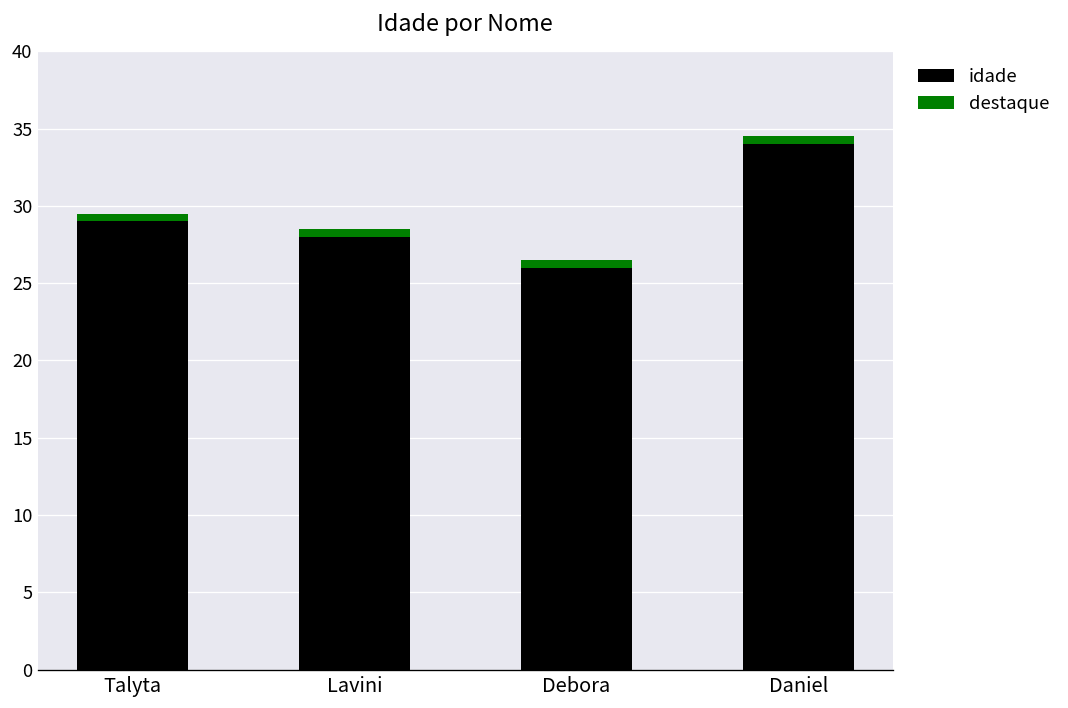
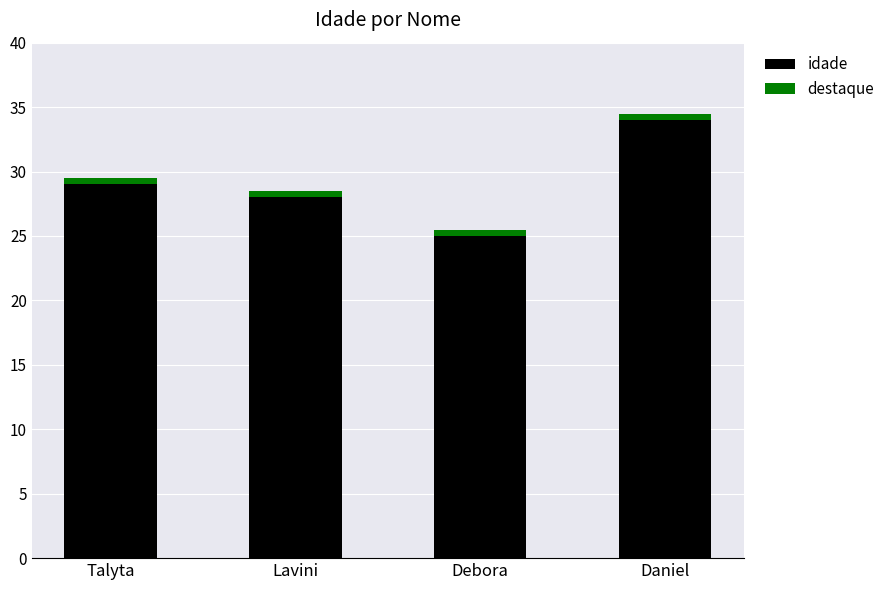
  {
    "idade": {
      "Talyta": 29,
      "Lavini": 28,
-     "Debora": 26,
+     "Debora": 25,
      "Daniel": 34
    },
    "destaque": {
      "Talyta": 0.5,
      "Lavini": 0.5,
      "Debora": 0.5,
      "Daniel": 0.5
    }
  }
